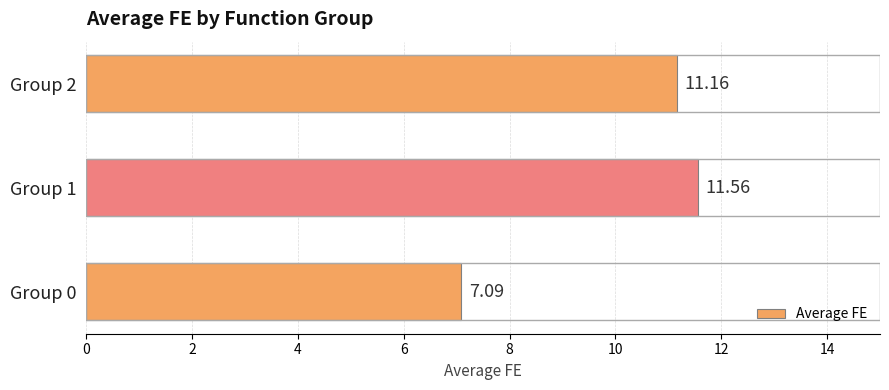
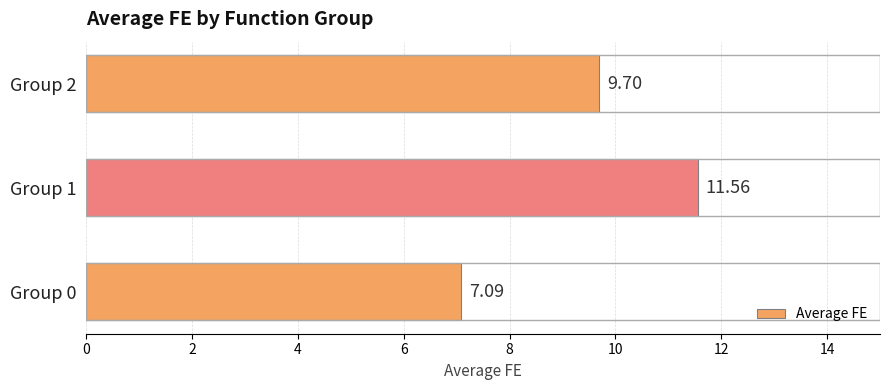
  {
-   "Group 2": 11.16,
+   "Group 2": 9.70,
    "Group 1": 11.56,
    "Group 0": 7.09
  }
